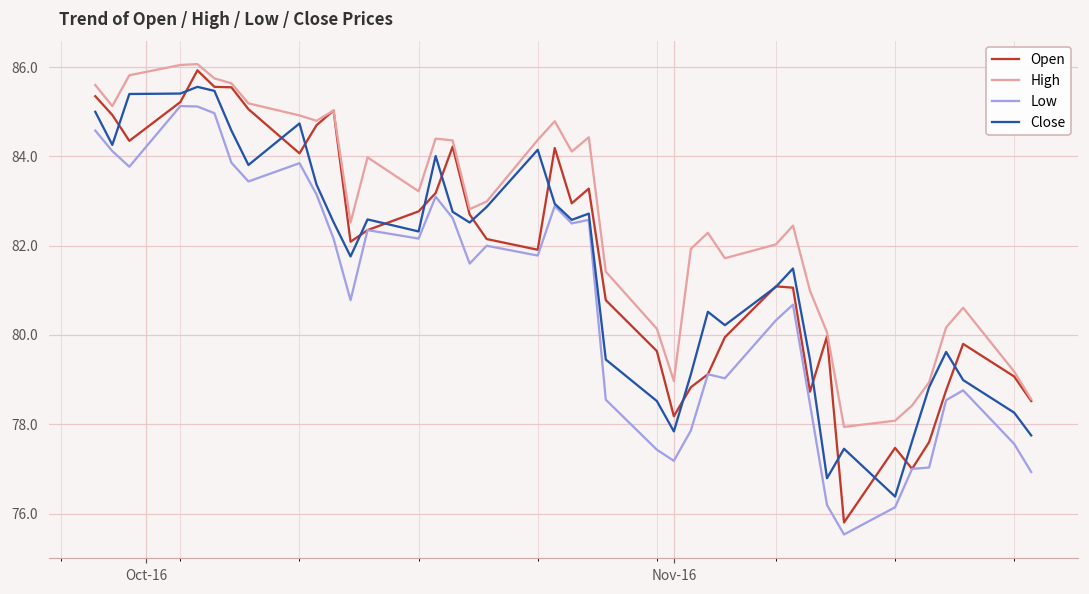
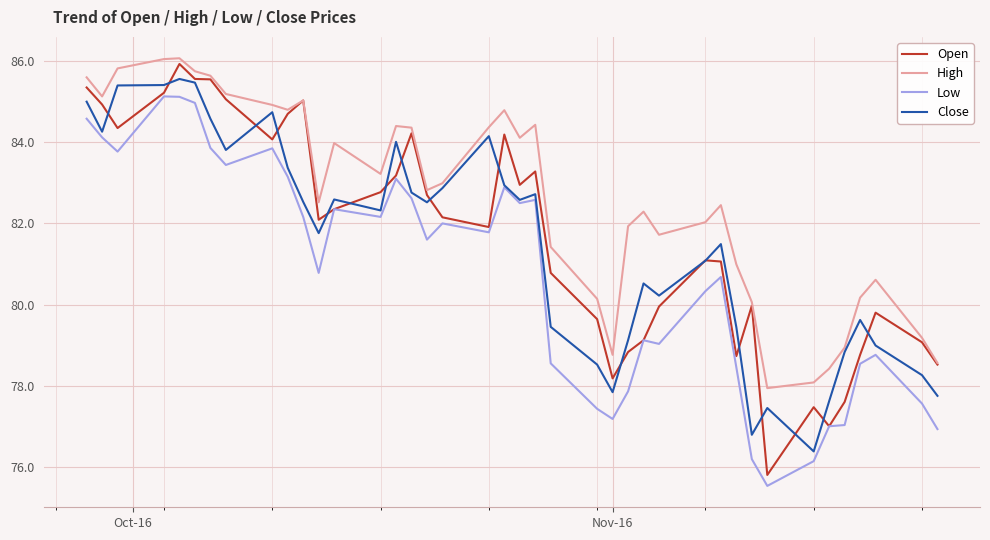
  {
    "Open": {
      "Nov-16": 78.2
    },
    "High": {
-     "Nov-16": 79.0
+     "Nov-16": 78.8
    },
    "Low": {
      "Nov-16": 77.2
    },
    "Close": {
      "Nov-16": 77.8
    }
  }
